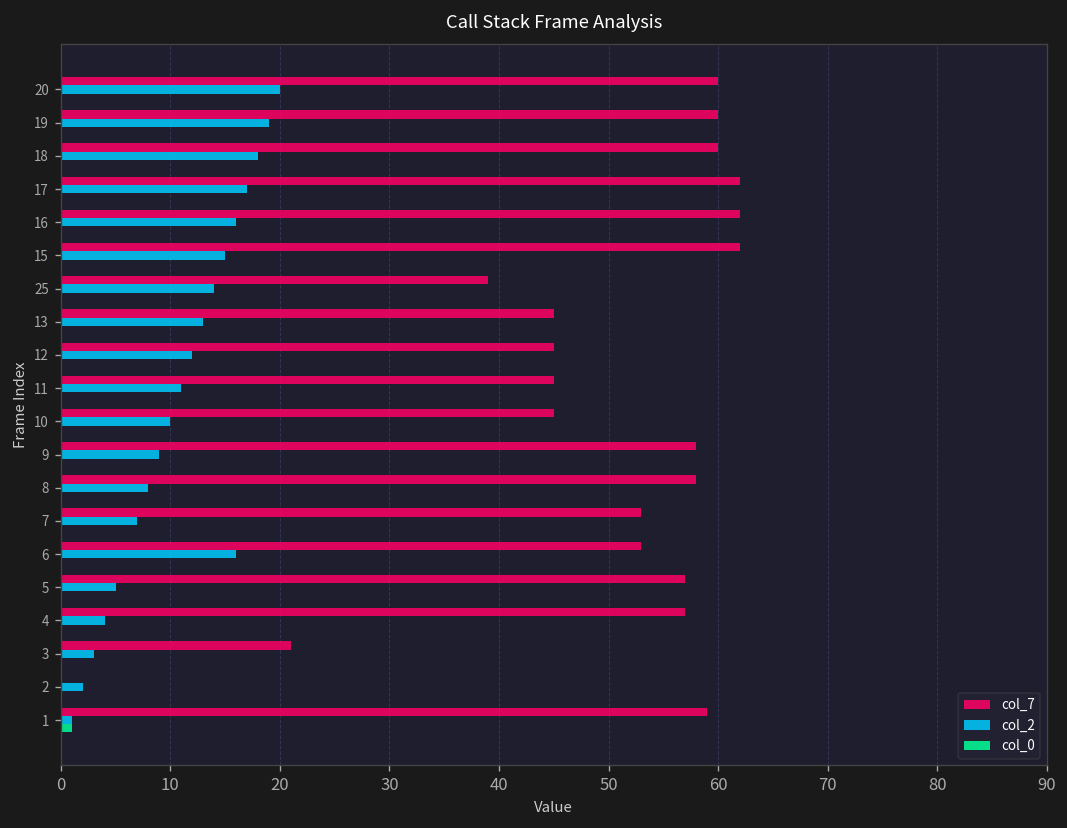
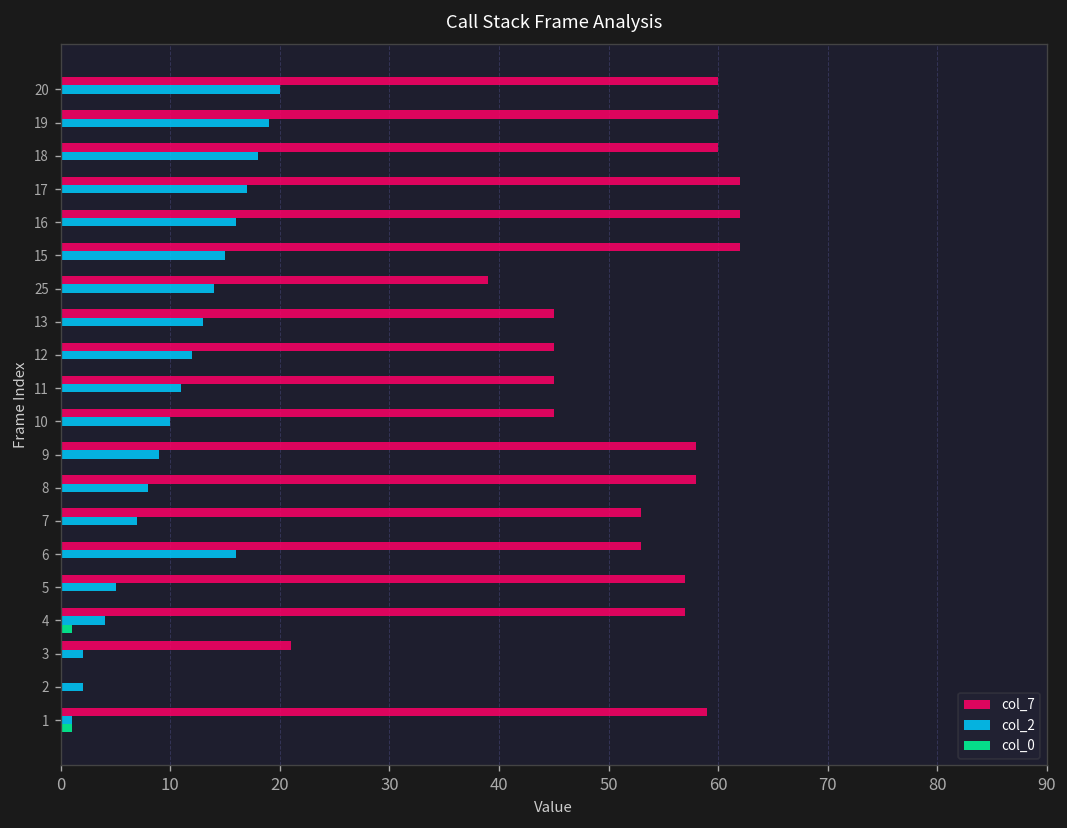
  {
    "col_7": {
      "20": 60,
      "19": 60,
      "18": 60,
      "17": 62,
      "16": 62,
      "15": 62,
      "25": 39,
      "13": 45,
      "12": 45,
      "11": 45,
      "10": 45,
      "9": 58,
      "8": 58,
      "7": 53,
      "6": 53,
      "5": 57,
      "4": 57,
      "3": 21,
      "2": 0,
      "1": 59
    },
    "col_2": {
      "20": 20,
      "19": 19,
      "18": 18,
      "17": 17,
      "16": 16,
      "15": 15,
      "25": 14,
      "13": 13,
      "12": 12,
      "11": 11,
      "10": 10,
      "9": 9,
      "8": 8,
      "7": 7,
      "6": 16,
      "5": 5,
      "4": 4,
-     "3": 3,
+     "3": 2,
      "2": 2,
      "1": 1
    },
    "col_0": {
      "20": 0,
      "19": 0,
      "18": 0,
      "17": 0,
      "16": 0,
      "15": 0,
      "25": 0,
      "13": 0,
      "12": 0,
      "11": 0,
      "10": 0,
      "9": 0,
      "8": 0,
      "7": 0,
      "6": 0,
      "5": 0,
-     "4": 0,
+     "4": 1,
      "3": 0,
      "2": 0,
      "1": 1
    }
  }
